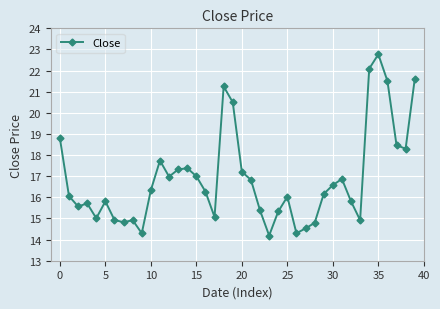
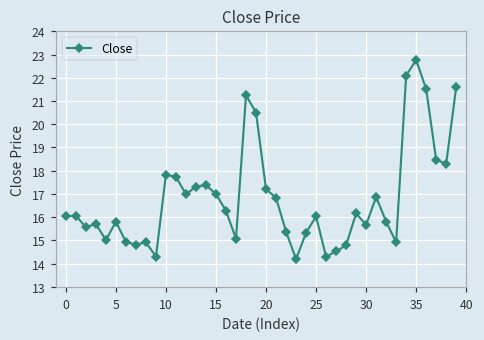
  {
-   "0": 18.8,
+   "0": 16.0,
    "5": 15.8,
-   "10": 16.3,
+   "10": 17.8,
    "15": 17.0,
    "20": 17.2,
    "25": 16.0,
-   "30": 16.6,
+   "30": 15.7,
    "35": 22.8
  }
